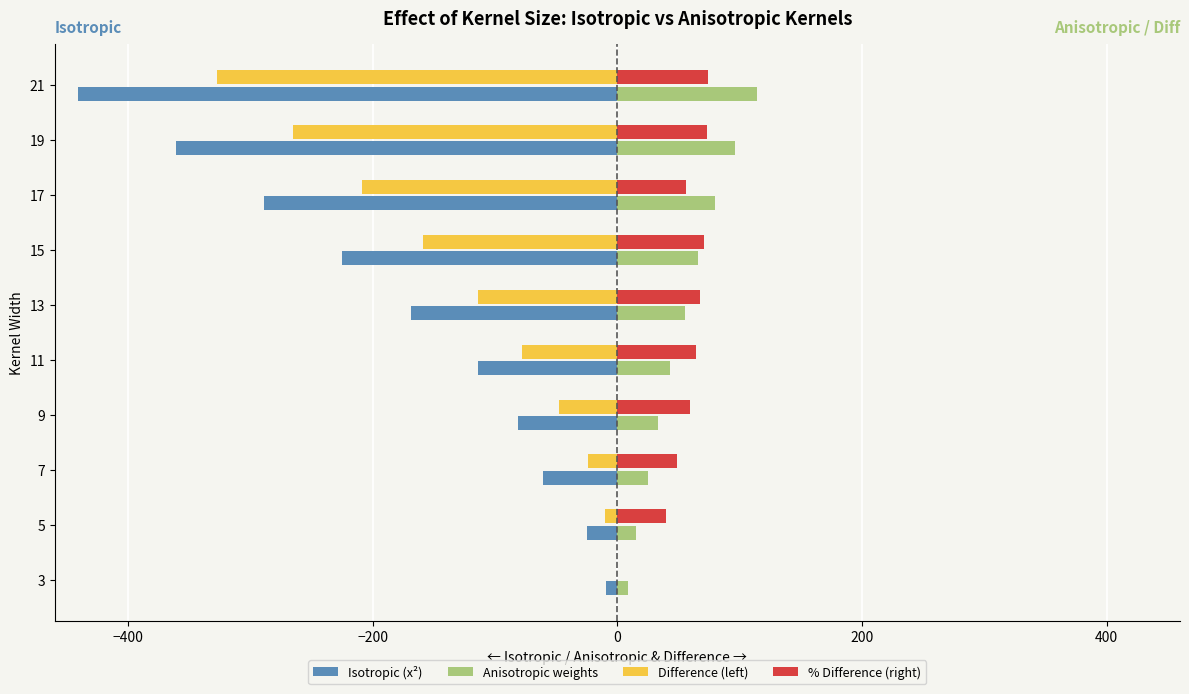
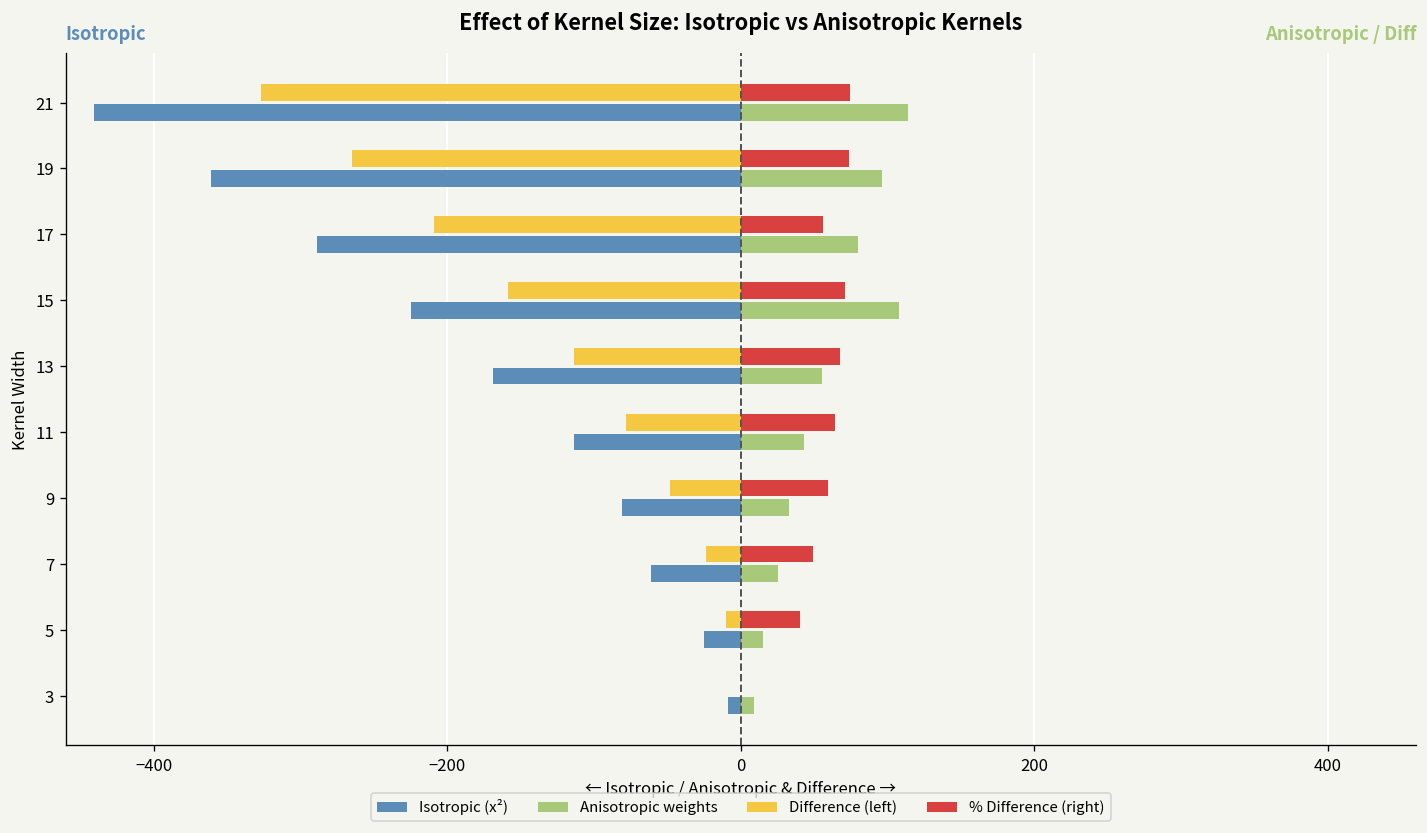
  {
    "Isotropic (x²)": {
      "21": -441,
      "19": -361,
      "17": -289,
      "15": -225,
      "13": -169,
      "11": -114,
      "9": -81,
      "7": -61,
      "5": -25,
      "3": -9
    },
    "Anisotropic weights": {
      "21": 114,
      "19": 96,
      "17": 80,
-     "15": 66,
+     "15": 108,
      "13": 55,
      "11": 43,
      "9": 33,
      "7": 25,
      "5": 15,
      "3": 9
    },
    "Difference (left)": {
      "21": -327,
      "19": -265,
      "17": -209,
      "15": -159,
      "13": -114,
      "11": -78,
      "9": -48,
      "7": -24,
      "5": -10,
      "3": 0
    },
    "% Difference (right)": {
      "21": 74,
      "19": 73,
      "17": 56,
      "15": 71,
      "13": 67,
      "11": 64,
      "9": 59,
      "7": 49,
      "5": 40,
      "3": 0
    }
  }
